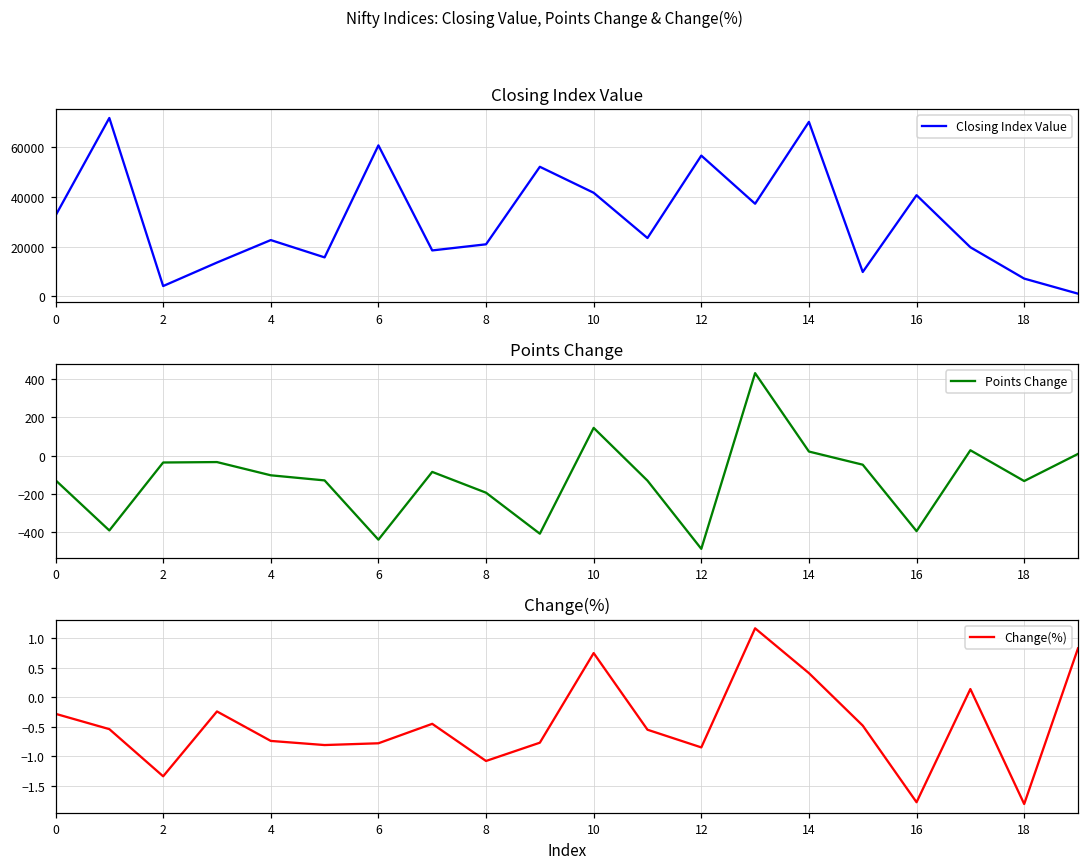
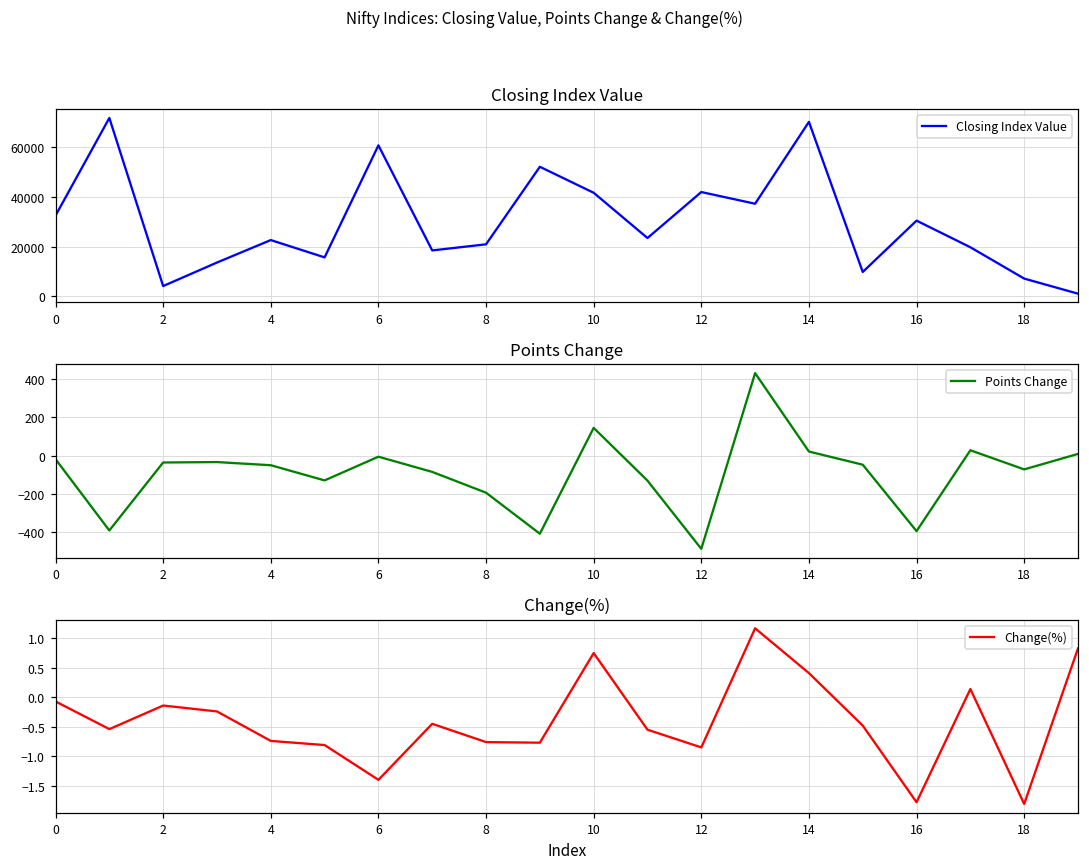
  {
    "Closing Index Value": {
      "0": 33000,
      "2": 4000,
      "4": 23000,
      "6": 61000,
      "8": 21000,
      "10": 42000,
-     "12": 57000,
+     "12": 42000,
      "14": 70000,
-     "16": 41000,
+     "16": 30000,
      "18": 7000
    },
    "Points Change": {
-     "0": -130,
+     "0": -20,
      "2": -40,
-     "4": -100,
-     "6": -440,
+     "4": -50,
+     "6": -10,
      "8": -190,
      "10": 140,
      "12": -490,
      "14": 20,
      "16": -390,
-     "18": -130
+     "18": -70
    },
    "Change(%)": {
-     "0": -0.3,
-     "2": -1.3,
+     "0": -0.1,
+     "2": -0.1,
      "4": -0.7,
-     "6": -0.8,
-     "8": -1.1,
+     "6": -1.4,
+     "8": -0.8,
      "10": 0.8,
      "12": -0.9,
      "14": 0.4,
      "16": -1.8,
      "18": -1.8
    }
  }
